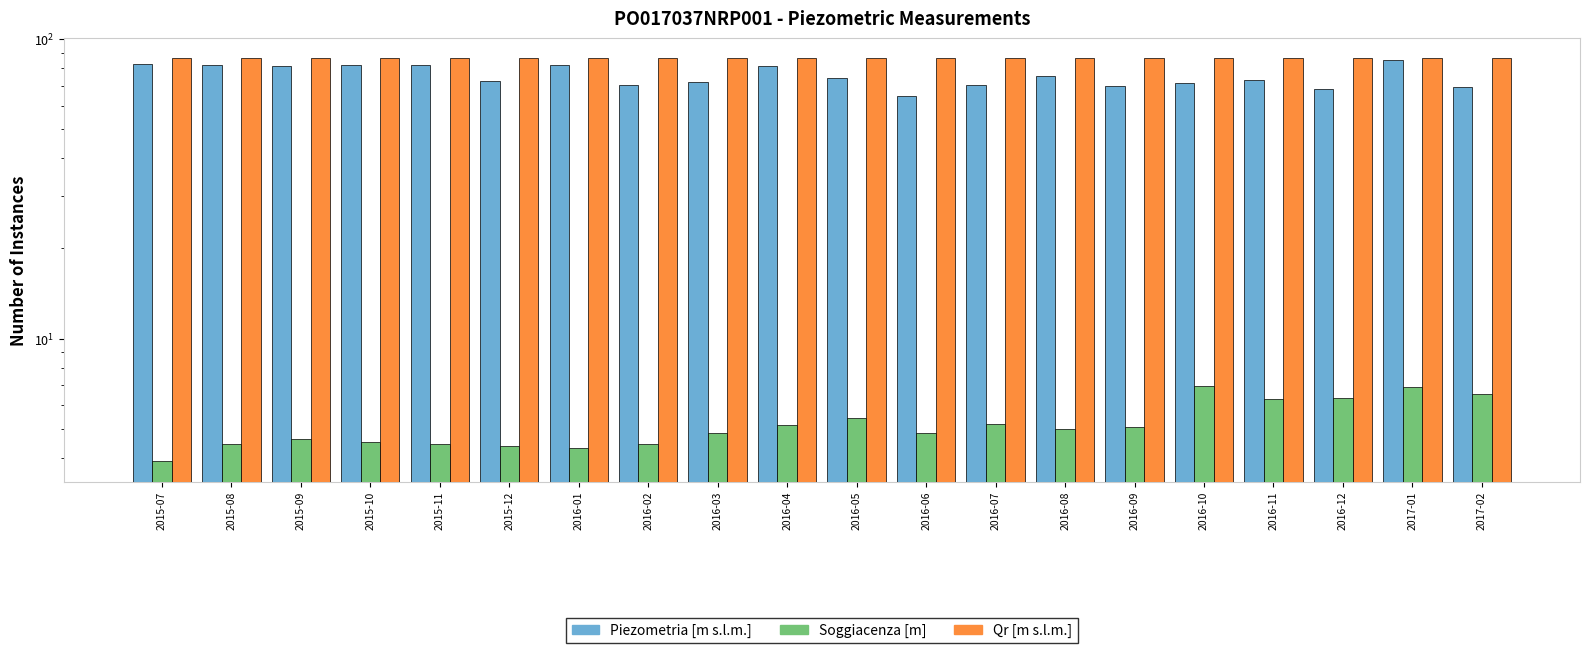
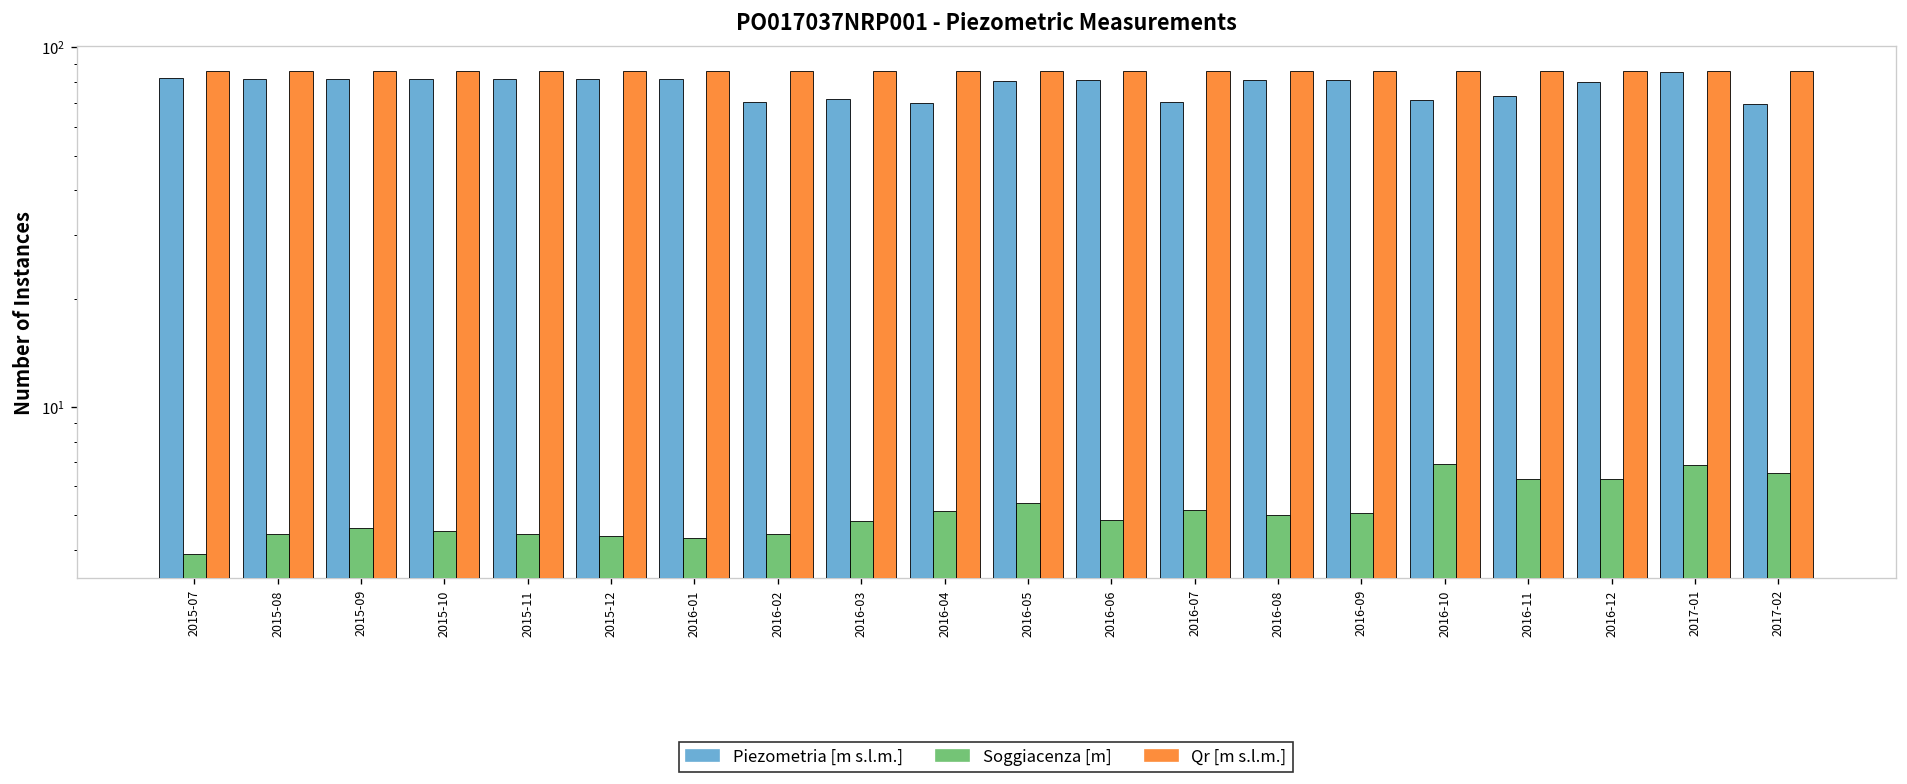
  {
    "Piezometria [m s.l.m.]": {
      "2015-07": 82,
      "2015-08": 82,
      "2015-09": 82,
      "2015-10": 82,
      "2015-11": 82,
-     "2015-12": 73,
+     "2015-12": 82,
      "2016-01": 82,
      "2016-02": 70,
      "2016-03": 72,
-     "2016-04": 81,
-     "2016-05": 74,
-     "2016-06": 64,
+     "2016-04": 70,
+     "2016-05": 81,
+     "2016-06": 81,
      "2016-07": 71,
-     "2016-08": 75,
-     "2016-09": 69,
+     "2016-08": 81,
+     "2016-09": 81,
      "2016-10": 72,
      "2016-11": 73,
-     "2016-12": 68,
+     "2016-12": 80,
      "2017-01": 85,
      "2017-02": 69
    },
    "Soggiacenza [m]": {
      "2015-07": 3.9,
      "2015-08": 4.4,
      "2015-09": 4.6,
      "2015-10": 4.5,
      "2015-11": 4.4,
      "2015-12": 4.4,
      "2016-01": 4.3,
      "2016-02": 4.4,
      "2016-03": 4.8,
      "2016-04": 5.1,
      "2016-05": 5.4,
      "2016-06": 4.8,
      "2016-07": 5.2,
      "2016-08": 5,
      "2016-09": 5,
      "2016-10": 7,
      "2016-11": 6.3,
      "2016-12": 6.3,
      "2017-01": 7,
      "2017-02": 6.5
    },
    "Qr [m s.l.m.]": {
      "2015-07": 86,
      "2015-08": 86,
      "2015-09": 86,
      "2015-10": 86,
      "2015-11": 86,
      "2015-12": 86,
      "2016-01": 86,
      "2016-02": 86,
      "2016-03": 86,
      "2016-04": 86,
      "2016-05": 86,
      "2016-06": 86,
      "2016-07": 86,
      "2016-08": 86,
      "2016-09": 86,
      "2016-10": 86,
      "2016-11": 86,
      "2016-12": 86,
      "2017-01": 86,
      "2017-02": 86
    }
  }
